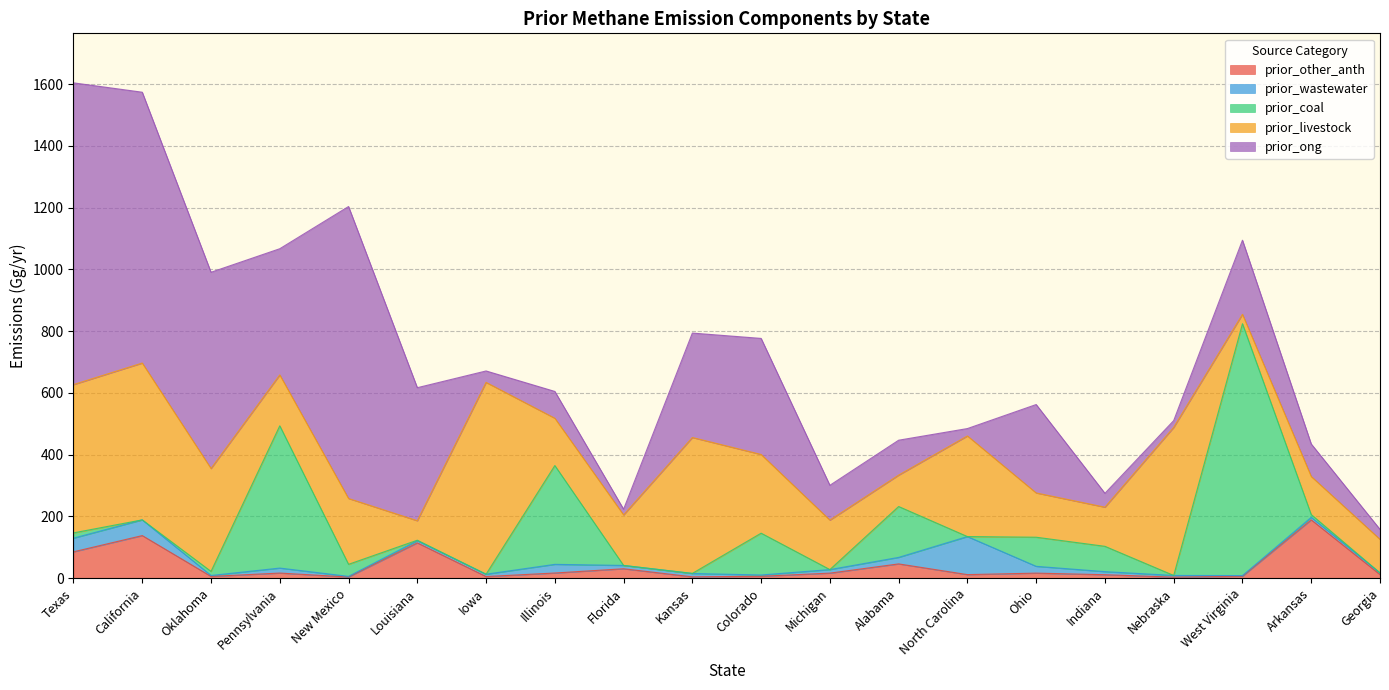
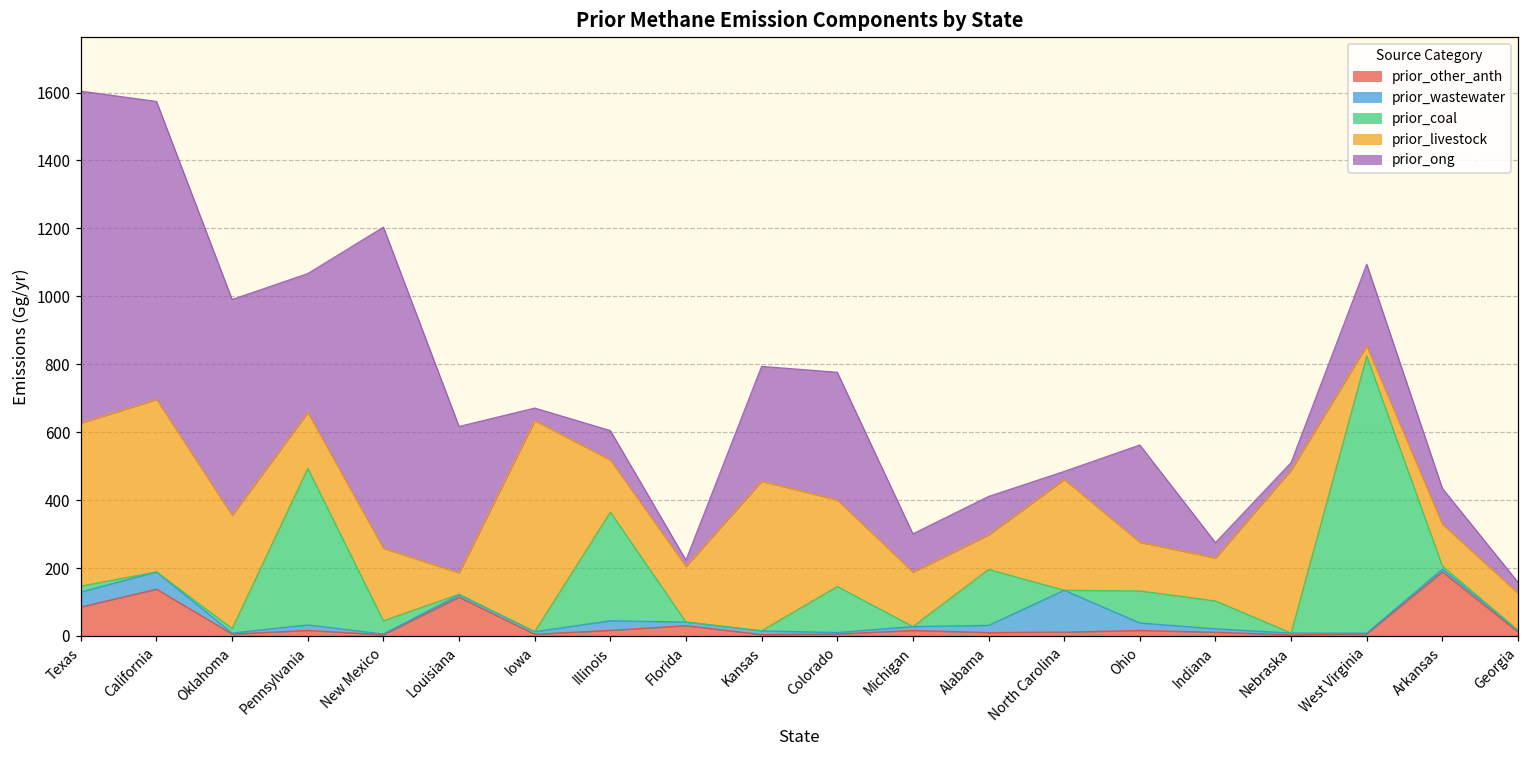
  {
    "prior_other_anth": {
      "Texas": 90,
      "California": 140,
      "Pennsylvania": 20,
      "Illinois": 20,
      "Florida": 30,
      "Kansas": 0,
      "Michigan": 20,
-     "Alabama": 50,
+     "Alabama": 10,
      "North Carolina": 10,
      "Ohio": 20,
      "Indiana": 10,
      "Arkansas": 190
    },
    "prior_wastewater": {
      "Texas": 40,
      "Pennsylvania": 20,
      "Illinois": 30,
      "Alabama": 20,
      "Ohio": 20,
      "Indiana": 10,
      "Arkansas": 10
    },
    "prior_coal": {
      "Texas": 20,
      "Oklahoma": 10,
      "Pennsylvania": 460,
      "New Mexico": 40,
      "Illinois": 320,
      "Colorado": 140,
      "Alabama": 160,
      "Ohio": 90,
      "Indiana": 80,
      "West Virginia": 820,
      "Arkansas": 10
    },
    "prior_livestock": {
      "Texas": 480,
      "California": 510,
      "Oklahoma": 330,
      "Pennsylvania": 160,
      "New Mexico": 210,
      "Louisiana": 60,
      "Iowa": 620,
      "Illinois": 150,
      "Florida": 160,
      "Kansas": 440,
      "Colorado": 250,
      "Michigan": 160,
      "Alabama": 100,
      "North Carolina": 330,
      "Ohio": 140,
      "Indiana": 130,
      "Nebraska": 480,
      "West Virginia": 30,
      "Arkansas": 120,
      "Georgia": 110
    },
    "prior_ong": {
      "Texas": 980,
      "California": 880,
      "Oklahoma": 640,
      "Pennsylvania": 410,
      "New Mexico": 950,
      "Louisiana": 430,
      "Iowa": 40,
      "Illinois": 90,
      "Florida": 20,
      "Kansas": 340,
      "Colorado": 380,
      "Michigan": 110,
      "Alabama": 110,
      "North Carolina": 20,
      "Ohio": 290,
      "Indiana": 40,
      "Nebraska": 20,
      "West Virginia": 240,
      "Arkansas": 110,
      "Georgia": 30
    }
  }
